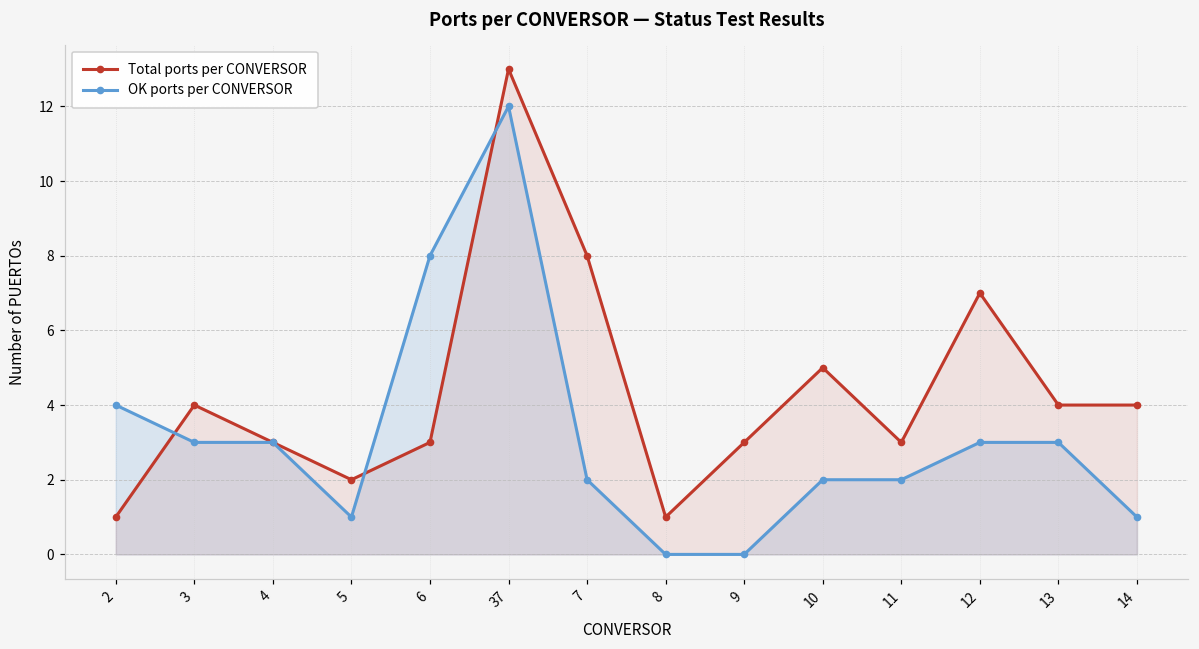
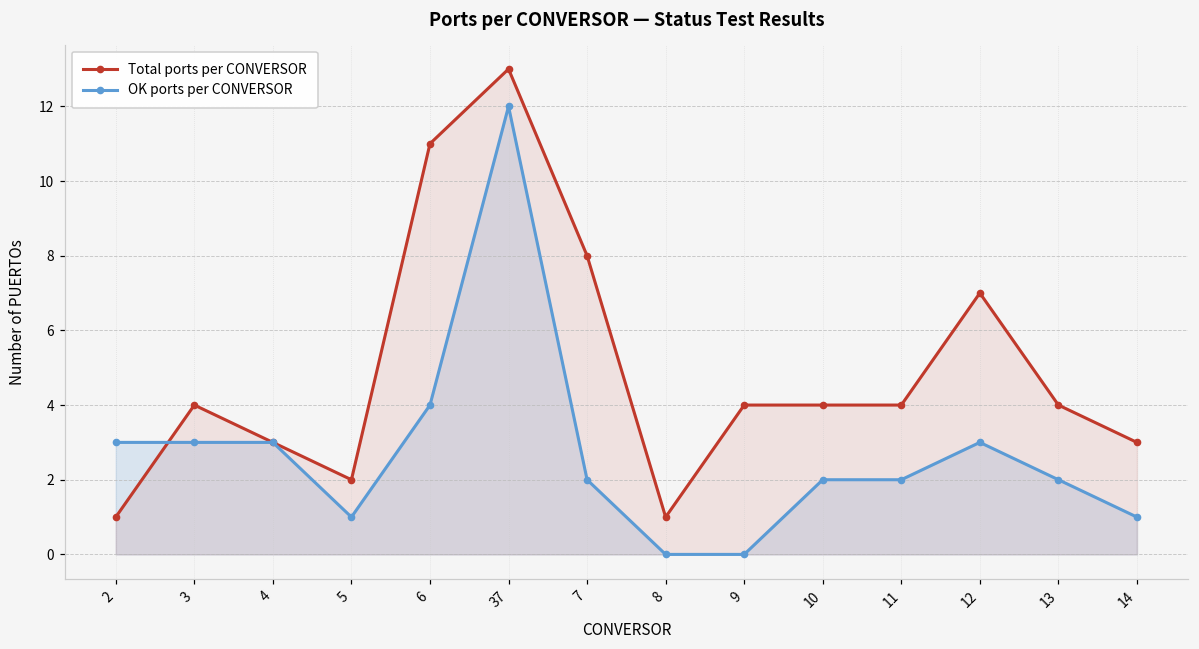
  {
    "Total ports per CONVERSOR": {
      "2": 1,
      "3": 4,
      "5": 2,
-     "6": 3,
+     "6": 11,
      "37": 13,
      "7": 8,
      "8": 1,
-     "9": 3,
-     "10": 5,
-     "11": 3,
+     "9": 4,
+     "10": 4,
+     "11": 4,
      "12": 7,
      "13": 4,
-     "14": 4
+     "14": 3
    },
    "OK ports per CONVERSOR": {
-     "2": 4,
+     "2": 3,
      "3": 3,
      "5": 1,
-     "6": 8,
+     "6": 4,
      "37": 12,
      "7": 2,
      "8": 0,
      "9": 0,
      "10": 2,
      "11": 2,
      "12": 3,
-     "13": 3,
+     "13": 2,
      "14": 1
    }
  }
